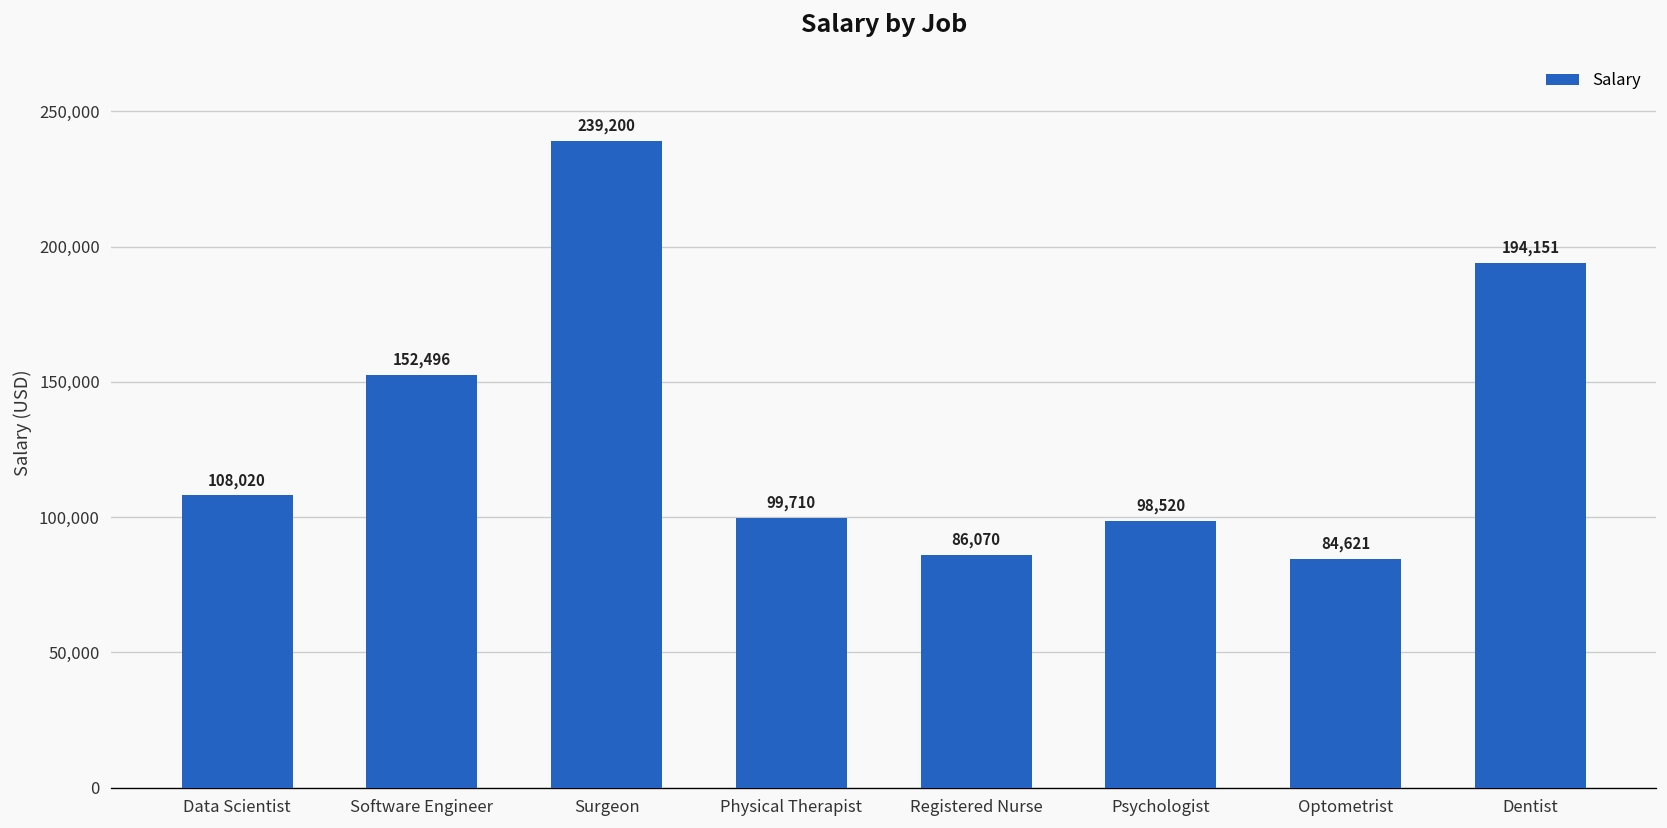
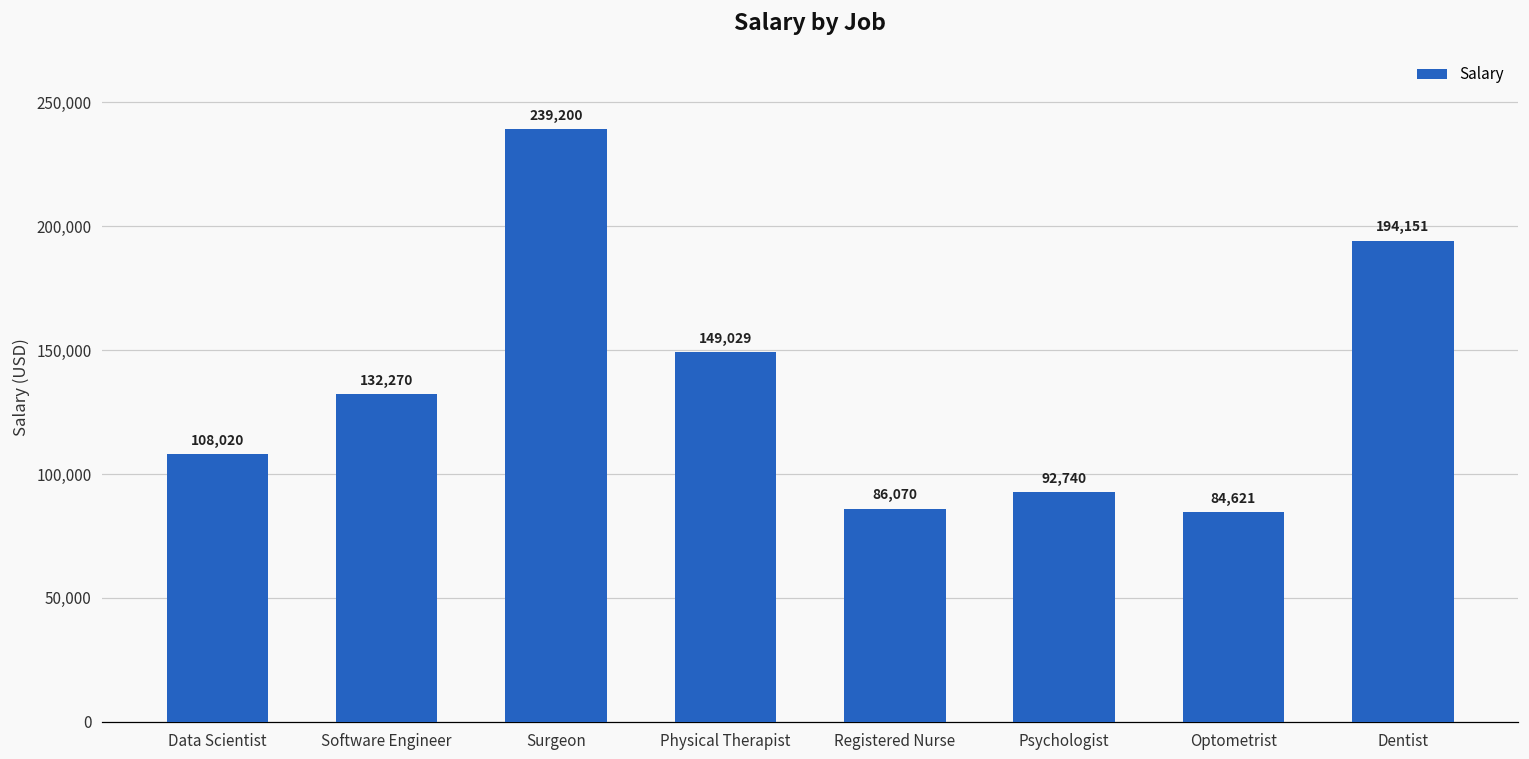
  {
    "Data Scientist": "108,020",
-   "Software Engineer": "152,496",
+   "Software Engineer": "132,270",
    "Surgeon": "239,200",
-   "Physical Therapist": "99,710",
+   "Physical Therapist": "149,029",
    "Registered Nurse": "86,070",
-   "Psychologist": "98,520",
+   "Psychologist": "92,740",
    "Optometrist": "84,621",
    "Dentist": "194,151"
  }
